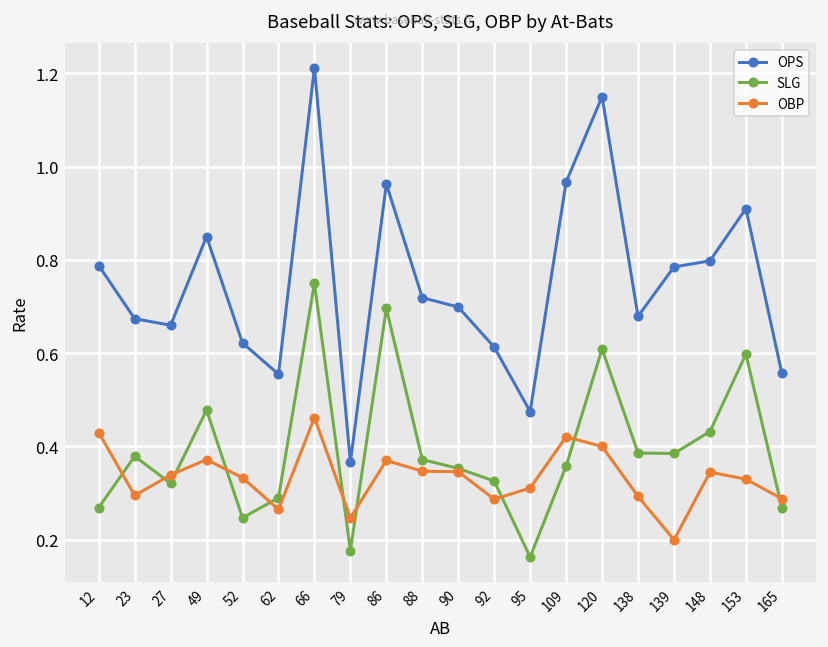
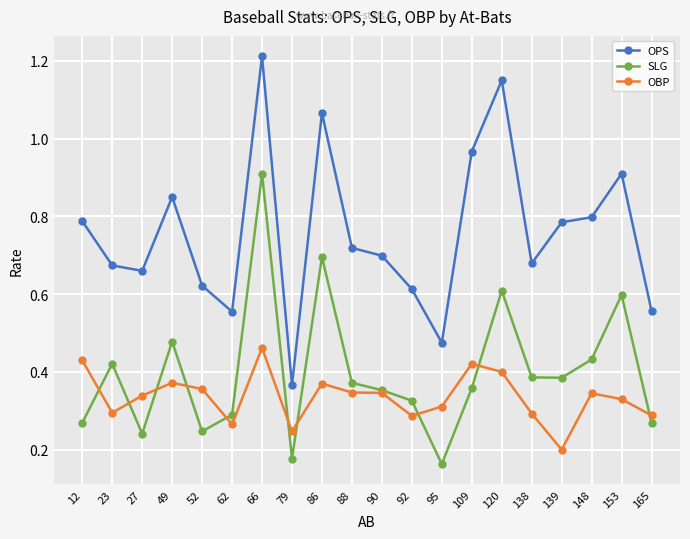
  {
    "OPS": {
      "12": 0.79,
      "23": 0.67,
      "27": 0.66,
      "49": 0.85,
      "52": 0.62,
      "62": 0.56,
      "66": 1.21,
      "79": 0.37,
-     "86": 0.96,
+     "86": 1.07,
      "88": 0.72,
      "90": 0.70,
      "92": 0.61,
      "95": 0.48,
      "109": 0.97,
      "120": 1.15,
      "138": 0.68,
      "139": 0.79,
      "148": 0.80,
      "153": 0.91,
      "165": 0.56
    },
    "SLG": {
      "12": 0.27,
-     "23": 0.38,
-     "27": 0.32,
+     "23": 0.42,
+     "27": 0.24,
      "49": 0.48,
      "52": 0.25,
      "62": 0.29,
-     "66": 0.75,
+     "66": 0.91,
      "79": 0.18,
      "86": 0.70,
      "88": 0.37,
      "90": 0.35,
      "92": 0.33,
      "95": 0.16,
      "109": 0.36,
      "120": 0.61,
      "138": 0.39,
      "139": 0.39,
      "148": 0.43,
      "153": 0.60,
      "165": 0.27
    },
    "OBP": {
      "12": 0.43,
      "23": 0.30,
      "27": 0.34,
      "49": 0.37,
-     "52": 0.33,
+     "52": 0.36,
      "62": 0.27,
      "66": 0.46,
      "79": 0.25,
      "86": 0.37,
      "88": 0.35,
      "90": 0.35,
      "92": 0.29,
      "95": 0.31,
      "109": 0.42,
      "120": 0.40,
      "138": 0.29,
      "139": 0.20,
      "148": 0.35,
      "153": 0.33,
      "165": 0.29
    }
  }
